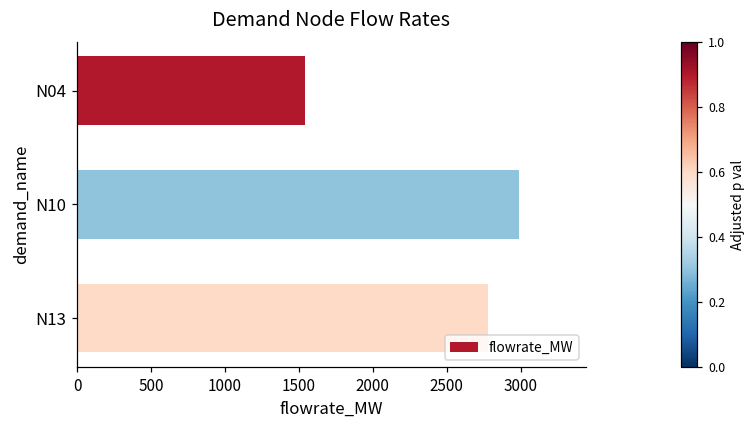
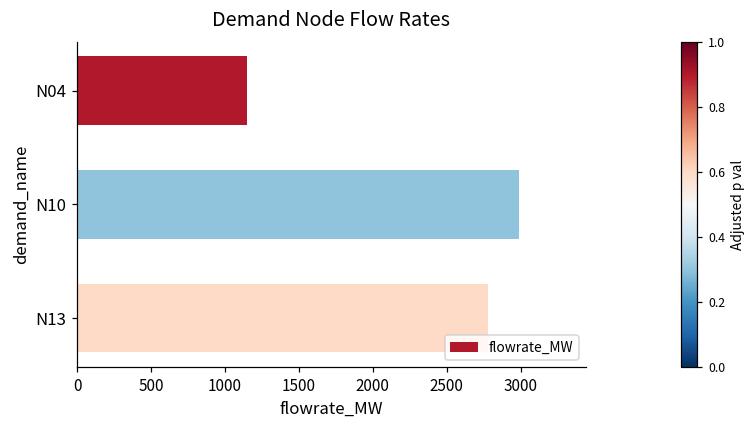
  {
-   "N04": 1540,
+   "N04": 1150,
    "N10": 2990,
    "N13": 2780
  }
